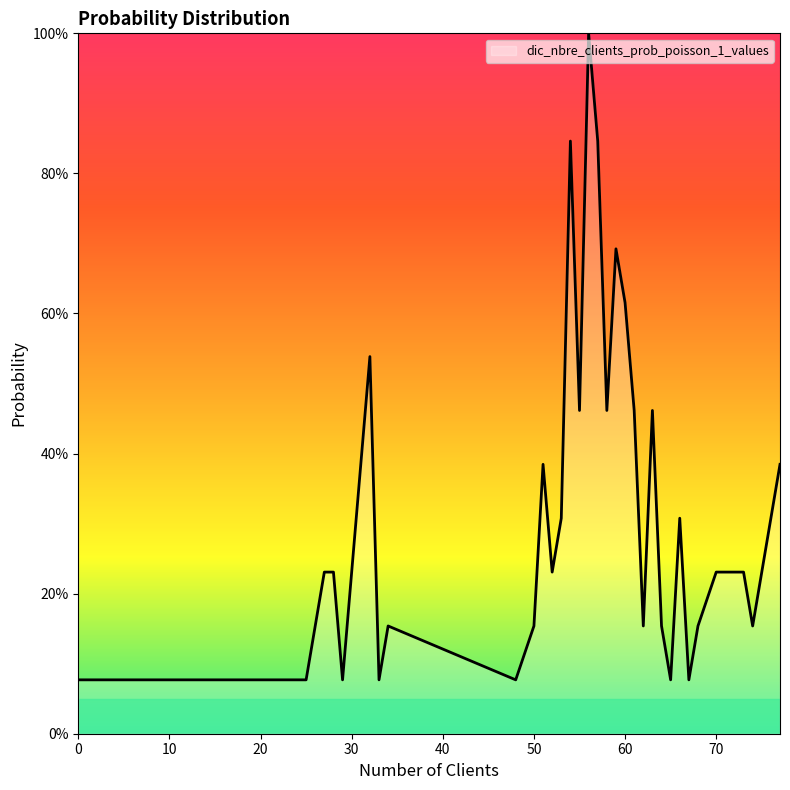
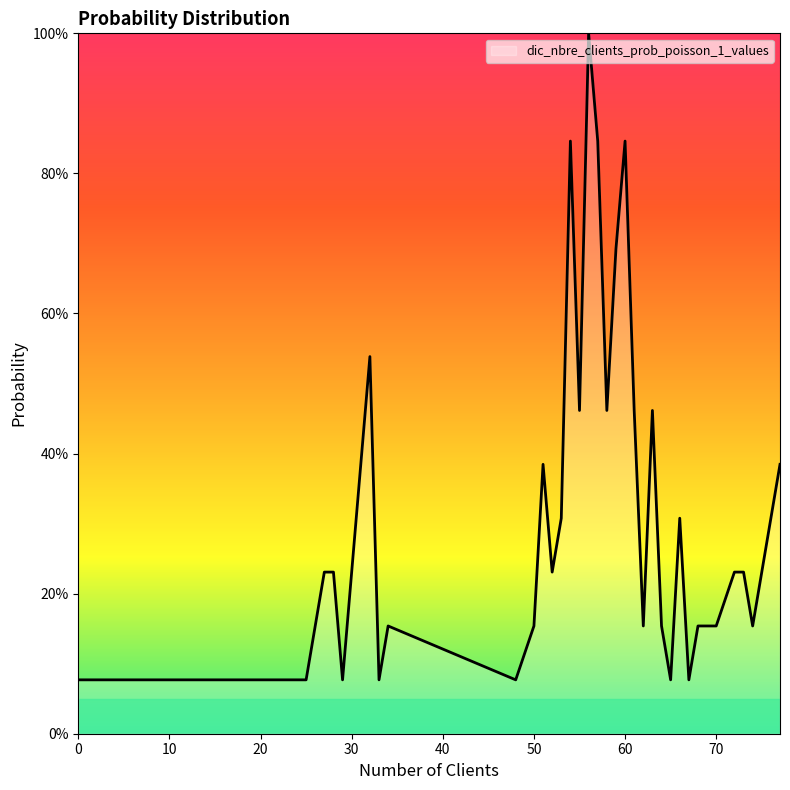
  {
    "0": "8%",
    "30": "23%",
    "50": "15%",
-   "60": "62%",
-   "70": "23%"
+   "60": "85%",
+   "70": "15%"
  }
